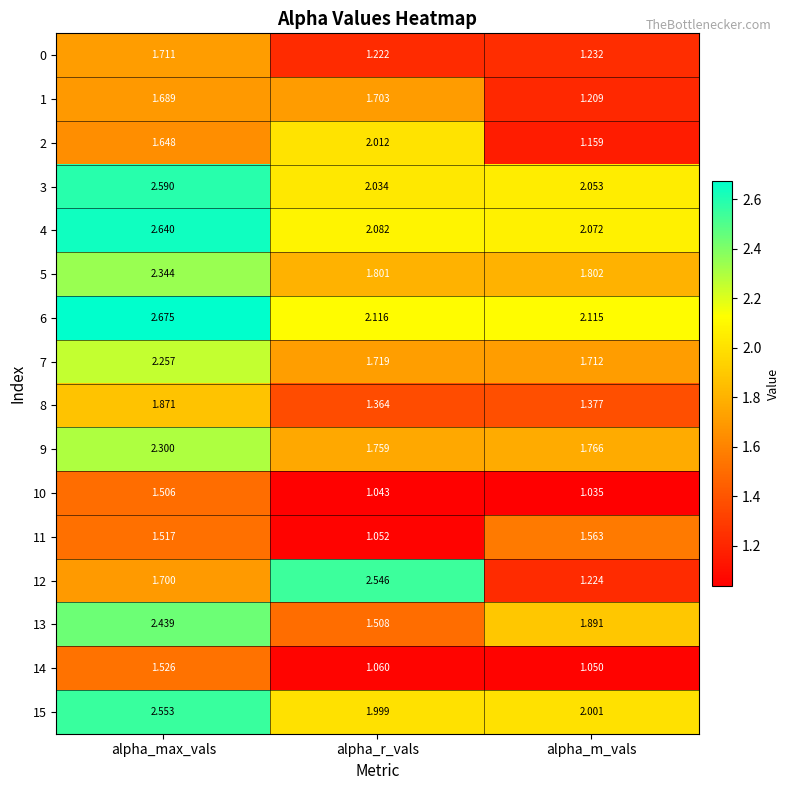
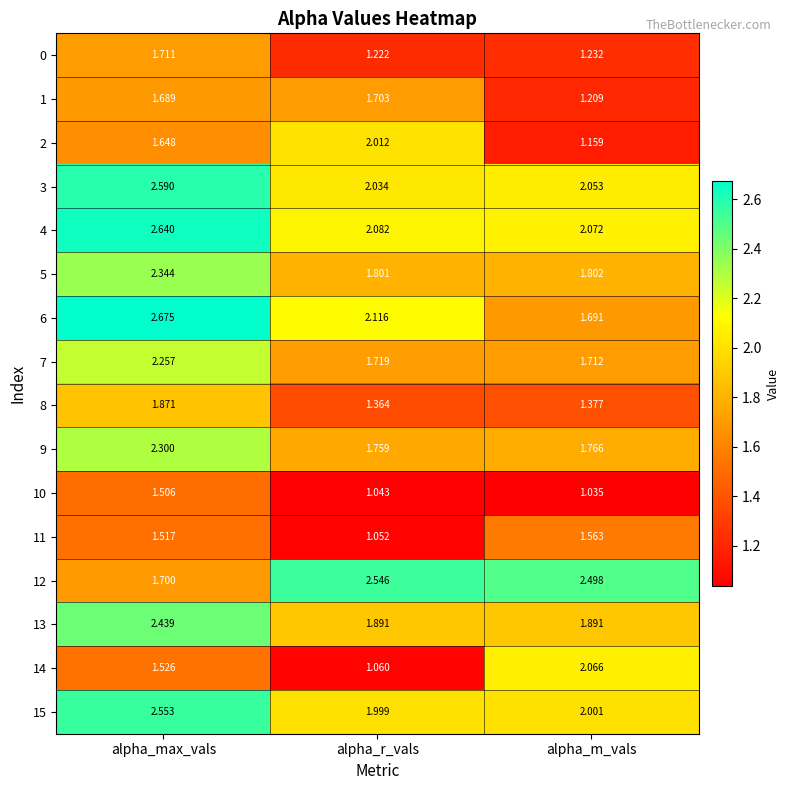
  {
    "0": {
      "alpha_max_vals": 1.711,
      "alpha_r_vals": 1.222,
      "alpha_m_vals": 1.232
    },
    "1": {
      "alpha_max_vals": 1.689,
      "alpha_r_vals": 1.703,
      "alpha_m_vals": 1.209
    },
    "2": {
      "alpha_max_vals": 1.648,
      "alpha_r_vals": 2.012,
      "alpha_m_vals": 1.159
    },
    "3": {
      "alpha_max_vals": 2.590,
      "alpha_r_vals": 2.034,
      "alpha_m_vals": 2.053
    },
    "4": {
      "alpha_max_vals": 2.640,
      "alpha_r_vals": 2.082,
      "alpha_m_vals": 2.072
    },
    "5": {
      "alpha_max_vals": 2.344,
      "alpha_r_vals": 1.801,
      "alpha_m_vals": 1.802
    },
    "6": {
      "alpha_max_vals": 2.675,
      "alpha_r_vals": 2.116,
-     "alpha_m_vals": 2.115
+     "alpha_m_vals": 1.691
    },
    "7": {
      "alpha_max_vals": 2.257,
      "alpha_r_vals": 1.719,
      "alpha_m_vals": 1.712
    },
    "8": {
      "alpha_max_vals": 1.871,
      "alpha_r_vals": 1.364,
      "alpha_m_vals": 1.377
    },
    "9": {
      "alpha_max_vals": 2.300,
      "alpha_r_vals": 1.759,
      "alpha_m_vals": 1.766
    },
    "10": {
      "alpha_max_vals": 1.506,
      "alpha_r_vals": 1.043,
      "alpha_m_vals": 1.035
    },
    "11": {
      "alpha_max_vals": 1.517,
      "alpha_r_vals": 1.052,
      "alpha_m_vals": 1.563
    },
    "12": {
      "alpha_max_vals": 1.700,
      "alpha_r_vals": 2.546,
-     "alpha_m_vals": 1.224
+     "alpha_m_vals": 2.498
    },
    "13": {
      "alpha_max_vals": 2.439,
-     "alpha_r_vals": 1.508,
+     "alpha_r_vals": 1.891,
      "alpha_m_vals": 1.891
    },
    "14": {
      "alpha_max_vals": 1.526,
      "alpha_r_vals": 1.060,
-     "alpha_m_vals": 1.050
+     "alpha_m_vals": 2.066
    },
    "15": {
      "alpha_max_vals": 2.553,
      "alpha_r_vals": 1.999,
      "alpha_m_vals": 2.001
    }
  }
